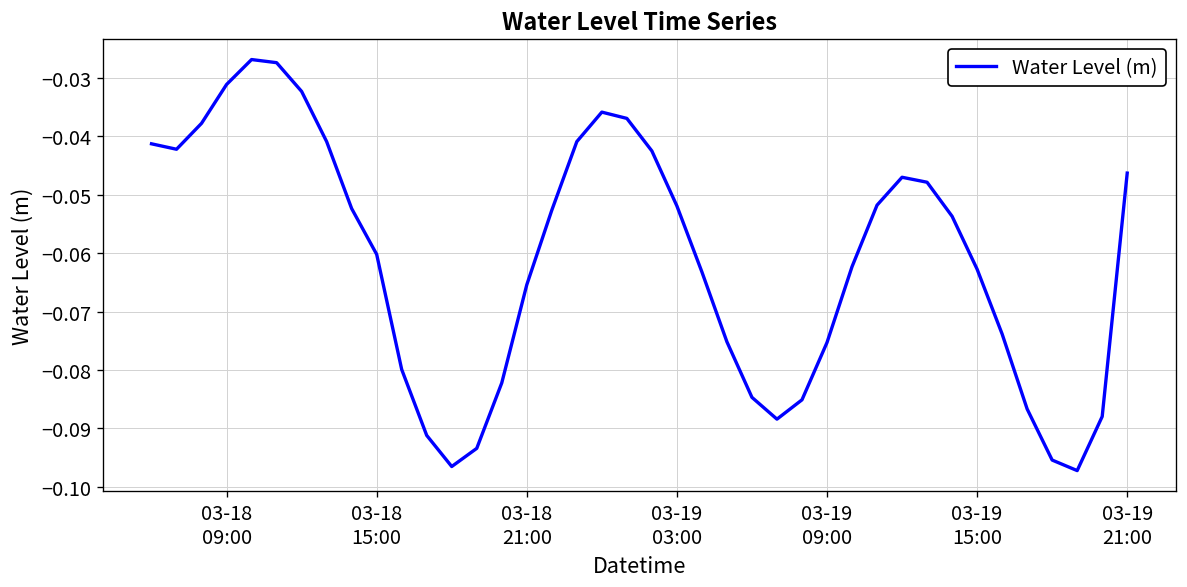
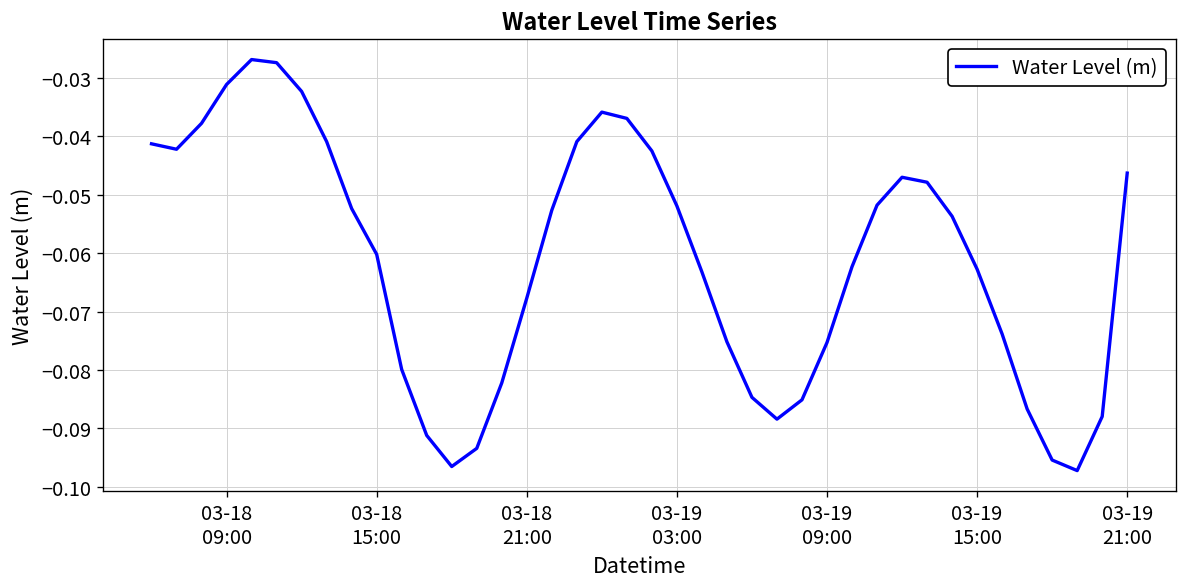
  {
    "03-18 09:00": -0.031,
    "03-18 15:00": -0.060,
-   "03-18 21:00": -0.065,
+   "03-18 21:00": -0.068,
    "03-19 03:00": -0.052,
    "03-19 09:00": -0.075,
    "03-19 15:00": -0.063,
    "03-19 21:00": -0.046
  }
